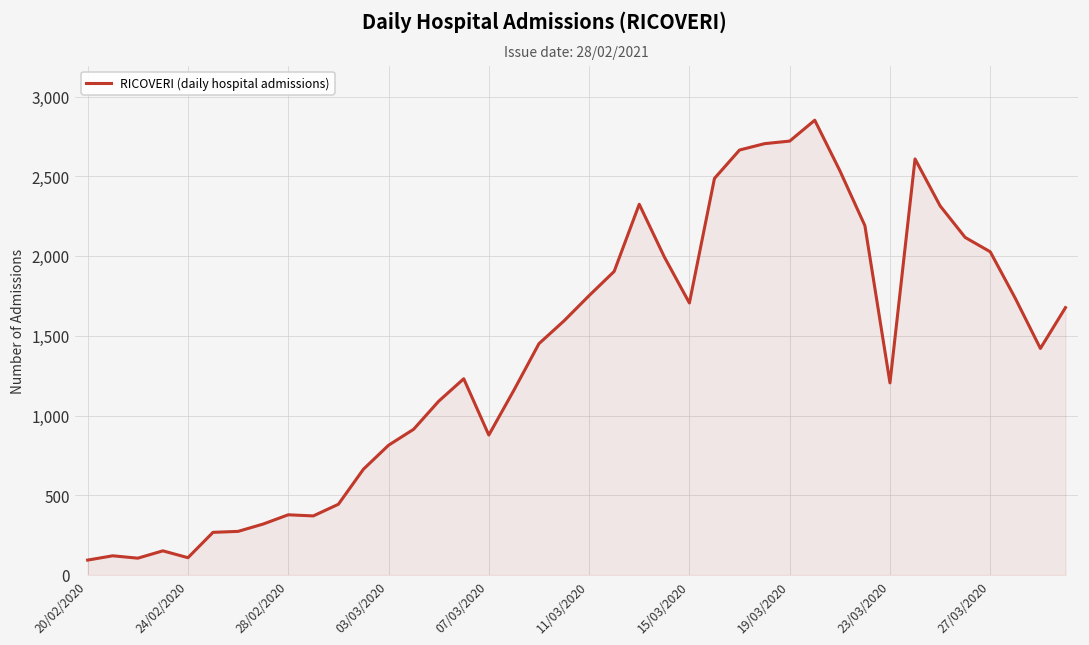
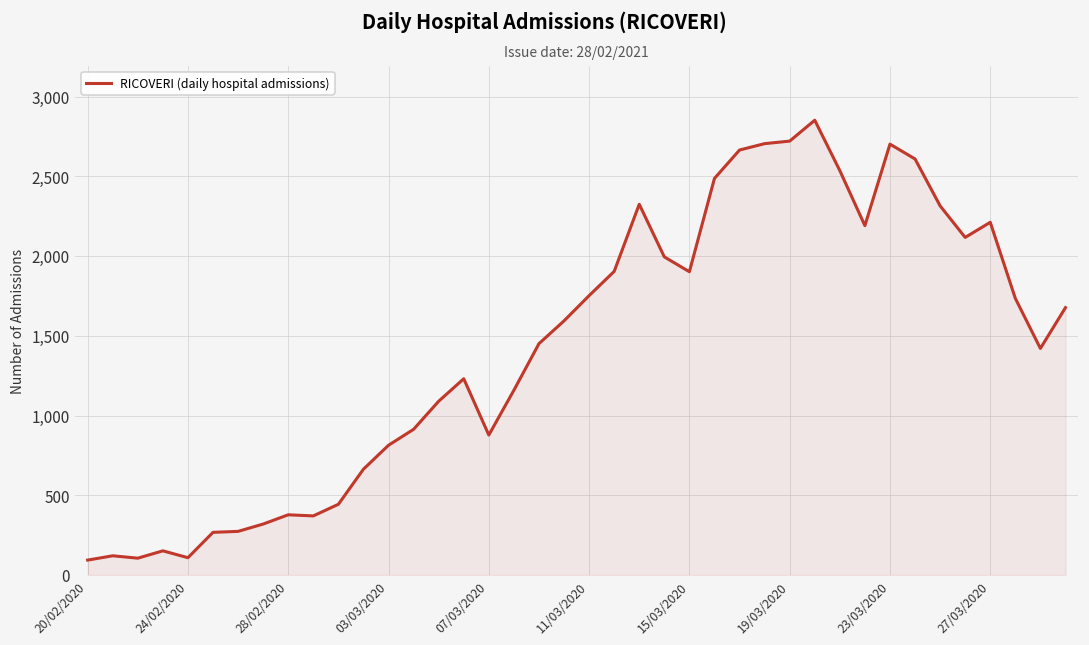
  {
    "20/02/2020": "90",
    "24/02/2020": "110",
    "28/02/2020": "380",
    "03/03/2020": "810",
    "07/03/2020": "880",
    "11/03/2020": "1,750",
-   "15/03/2020": "1,710",
+   "15/03/2020": "1,900",
    "19/03/2020": "2,720",
-   "23/03/2020": "1,210",
-   "27/03/2020": "2,030"
+   "23/03/2020": "2,700",
+   "27/03/2020": "2,210"
  }
